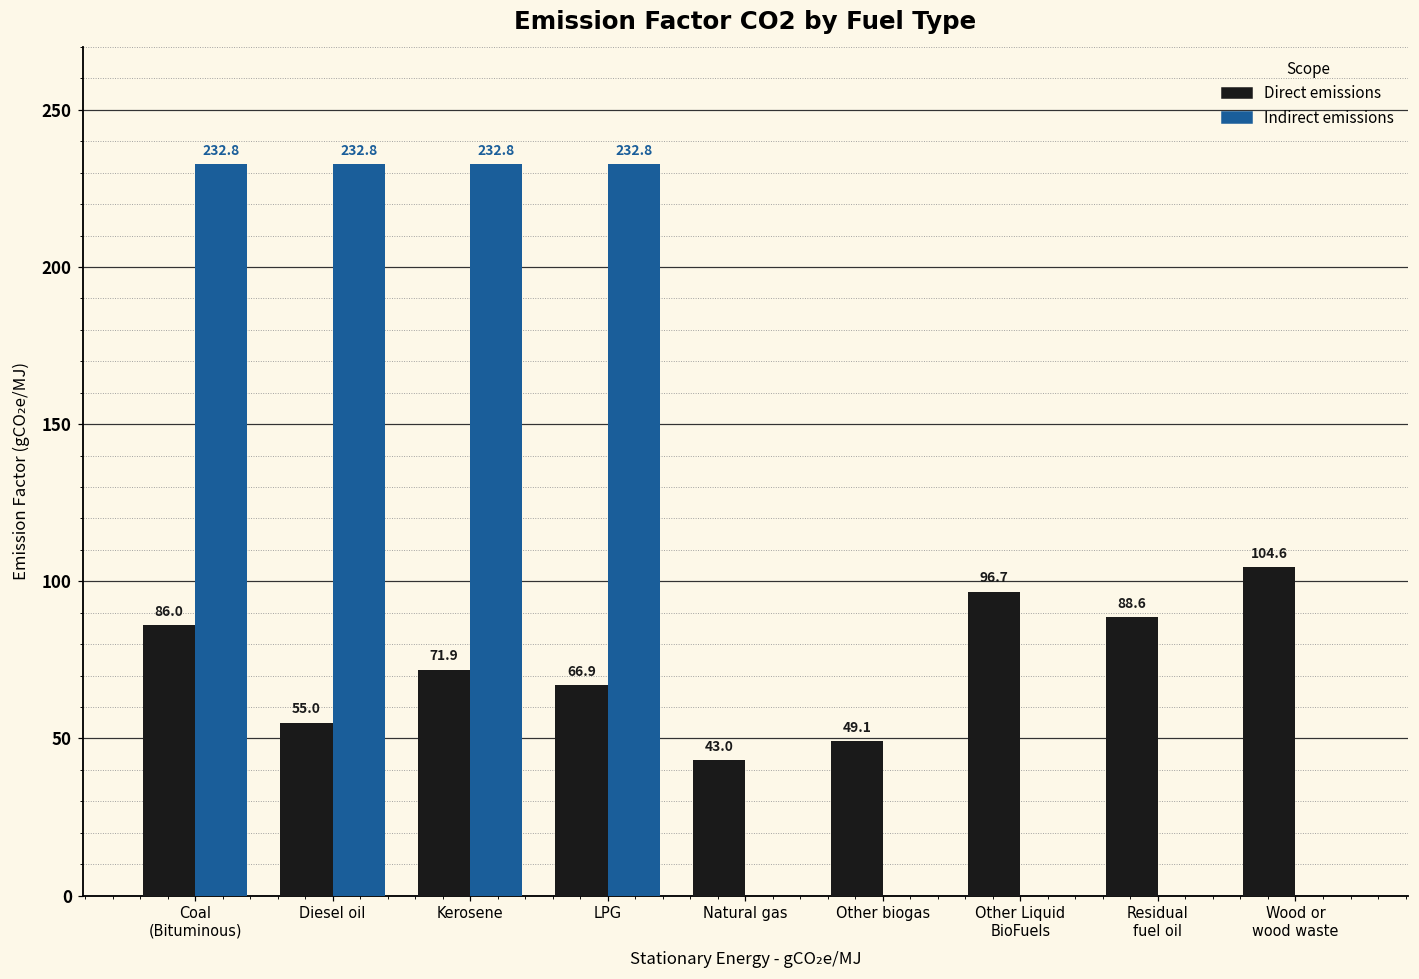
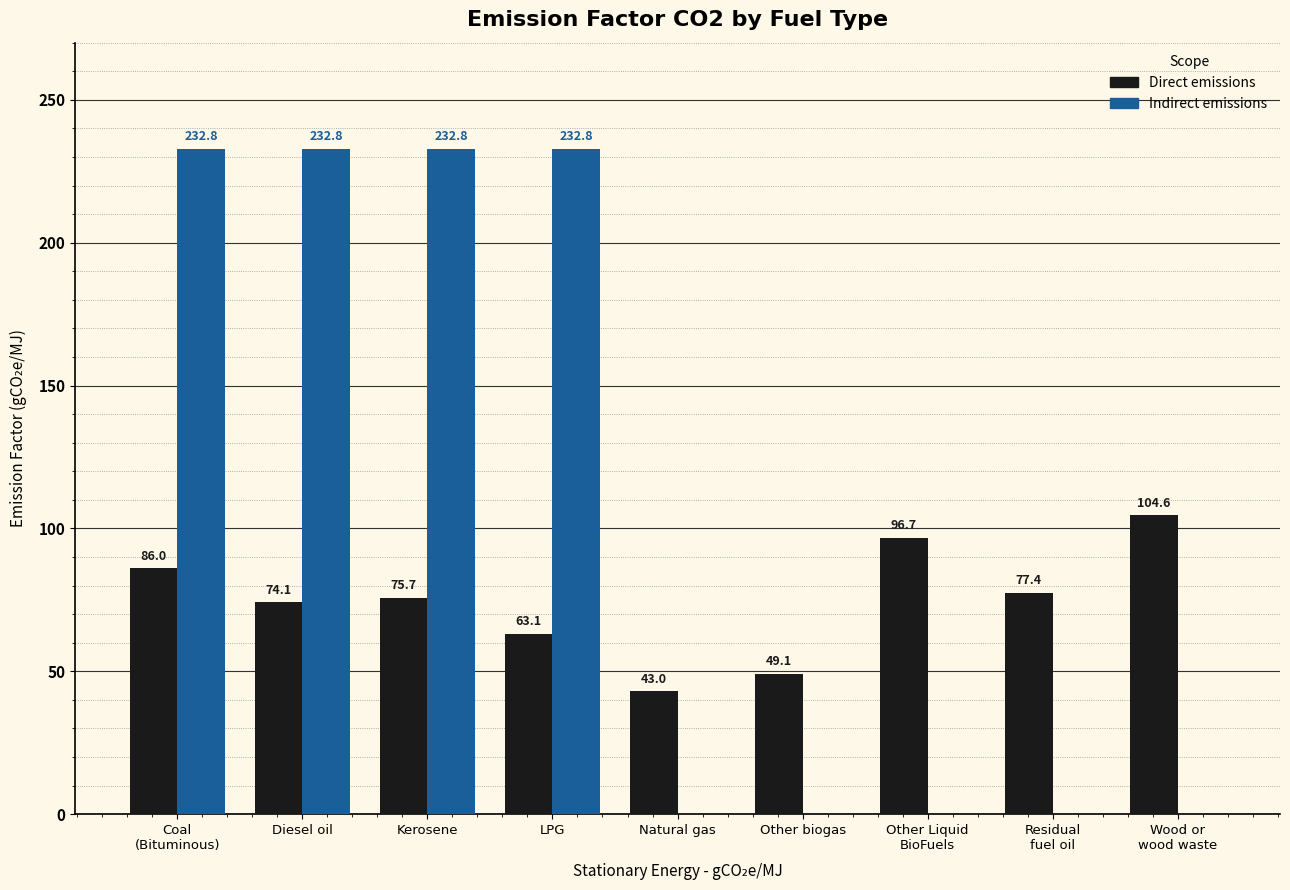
  {
    "Direct emissions": {
      "Coal (Bituminous)": 86.0,
-     "Diesel oil": 55.0,
-     "Kerosene": 71.9,
-     "LPG": 66.9,
+     "Diesel oil": 74.1,
+     "Kerosene": 75.7,
+     "LPG": 63.1,
      "Natural gas": 43.0,
      "Other biogas": 49.1,
      "Other Liquid BioFuels": 96.7,
-     "Residual fuel oil": 88.6,
+     "Residual fuel oil": 77.4,
      "Wood or wood waste": 104.6
    },
    "Indirect emissions": {
      "Coal (Bituminous)": 232.8,
      "Diesel oil": 232.8,
      "Kerosene": 232.8,
      "LPG": 232.8
    }
  }
